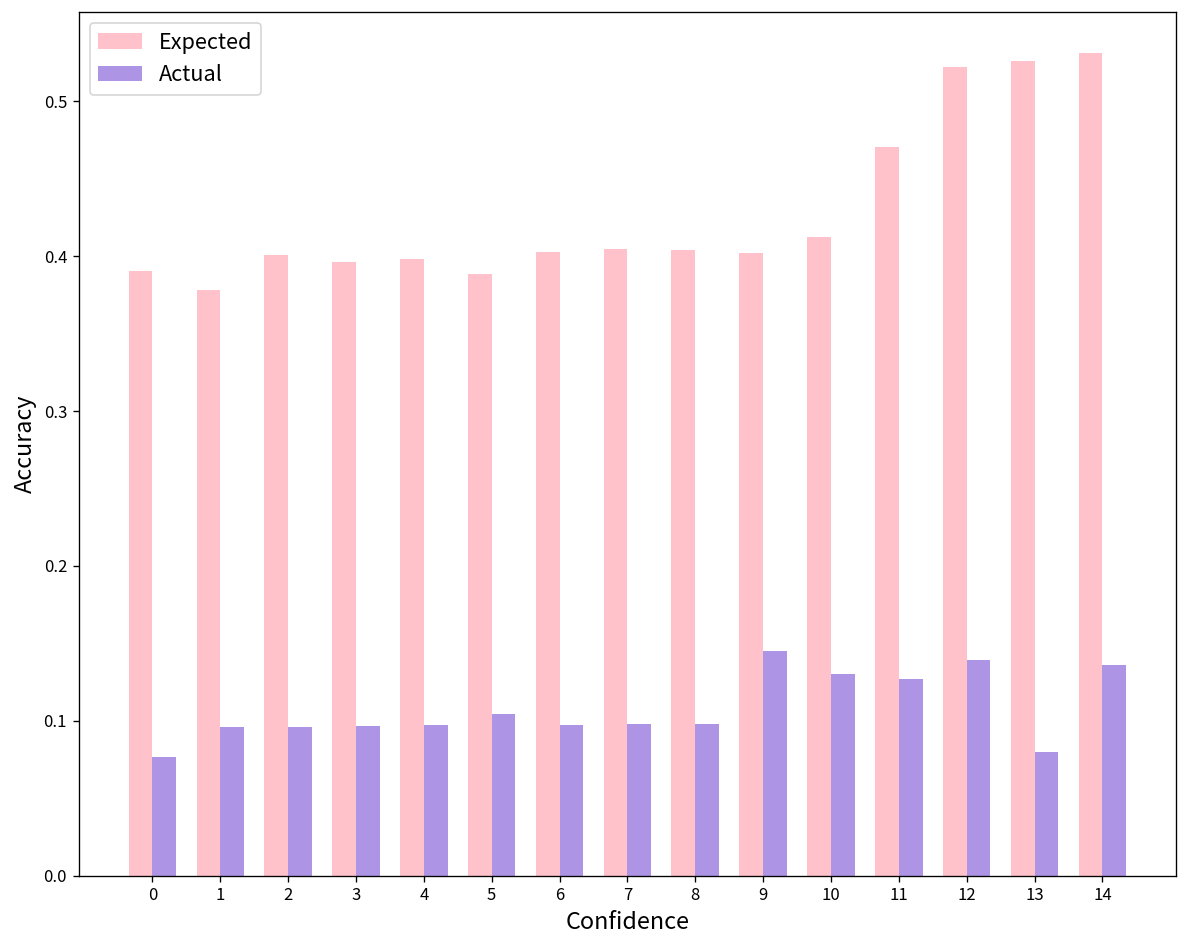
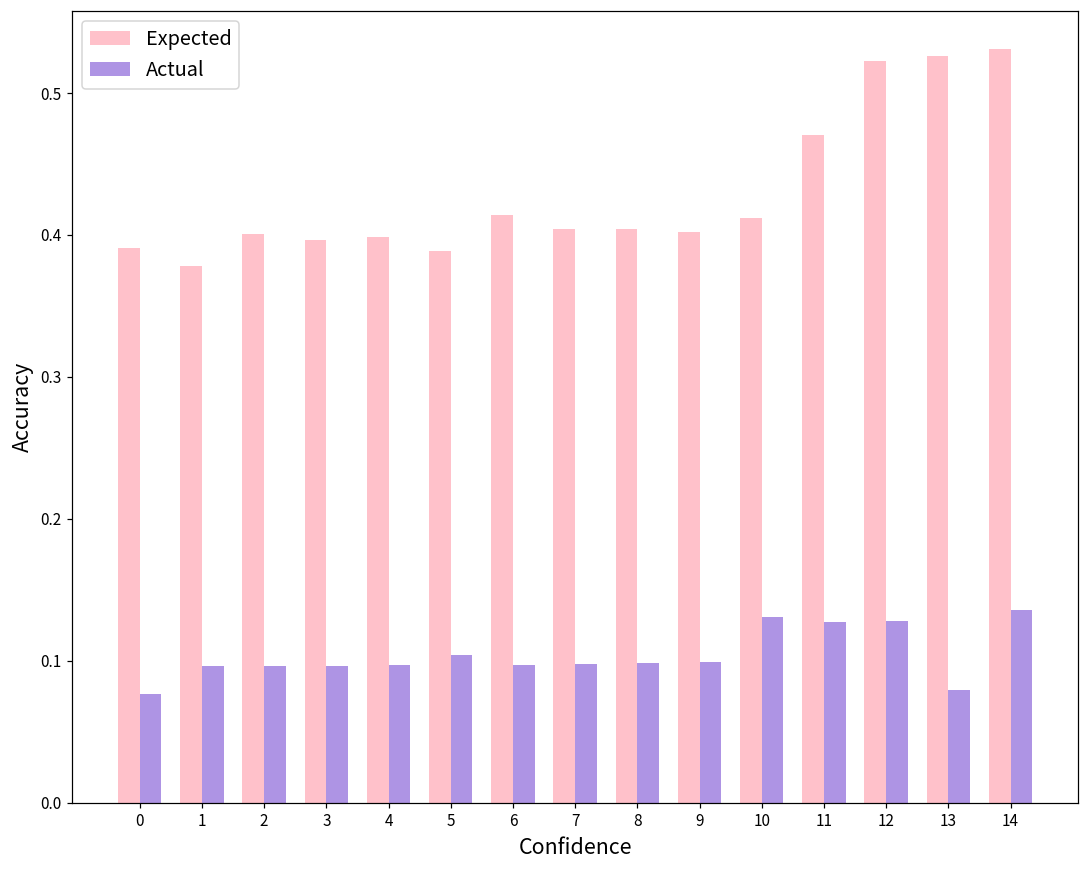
  {
    "Expected": {
      "0": 0.391,
      "1": 0.378,
      "2": 0.401,
      "3": 0.396,
      "4": 0.398,
      "5": 0.389,
-     "6": 0.403,
+     "6": 0.414,
      "7": 0.404,
      "8": 0.404,
      "9": 0.402,
      "10": 0.412,
      "11": 0.470,
      "12": 0.522,
      "13": 0.526,
      "14": 0.531
    },
    "Actual": {
      "0": 0.076,
      "1": 0.096,
      "2": 0.096,
      "3": 0.096,
      "4": 0.097,
      "5": 0.104,
      "6": 0.097,
      "7": 0.098,
      "8": 0.098,
-     "9": 0.145,
+     "9": 0.099,
      "10": 0.131,
      "11": 0.127,
-     "12": 0.139,
+     "12": 0.128,
      "13": 0.080,
      "14": 0.136
    }
  }
